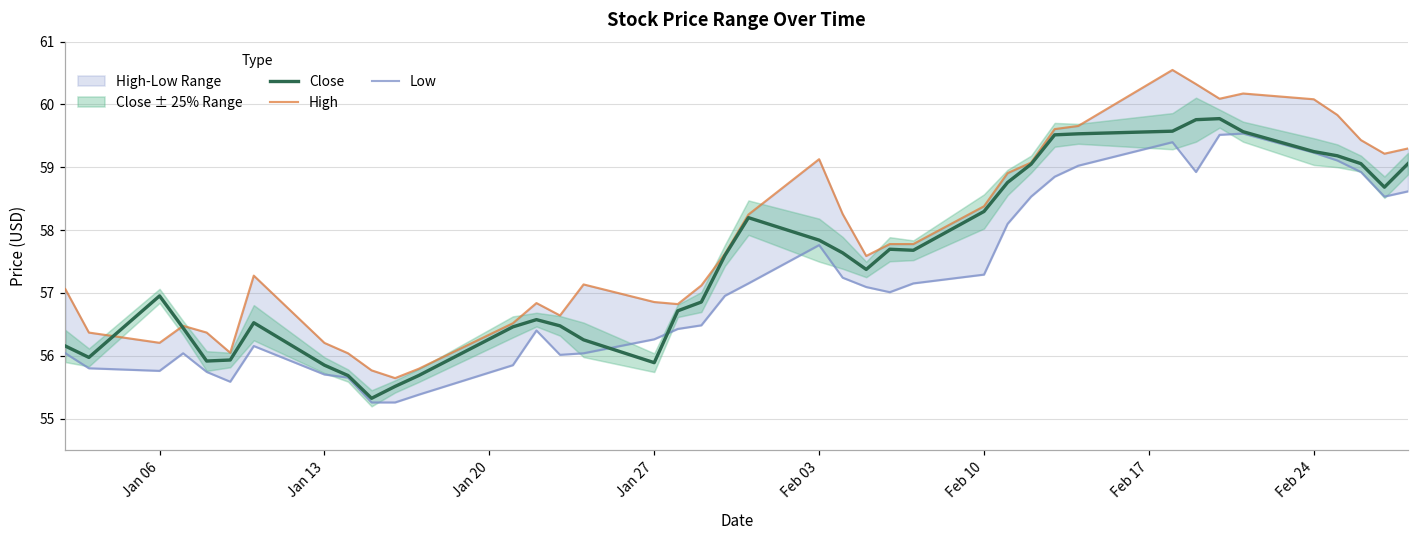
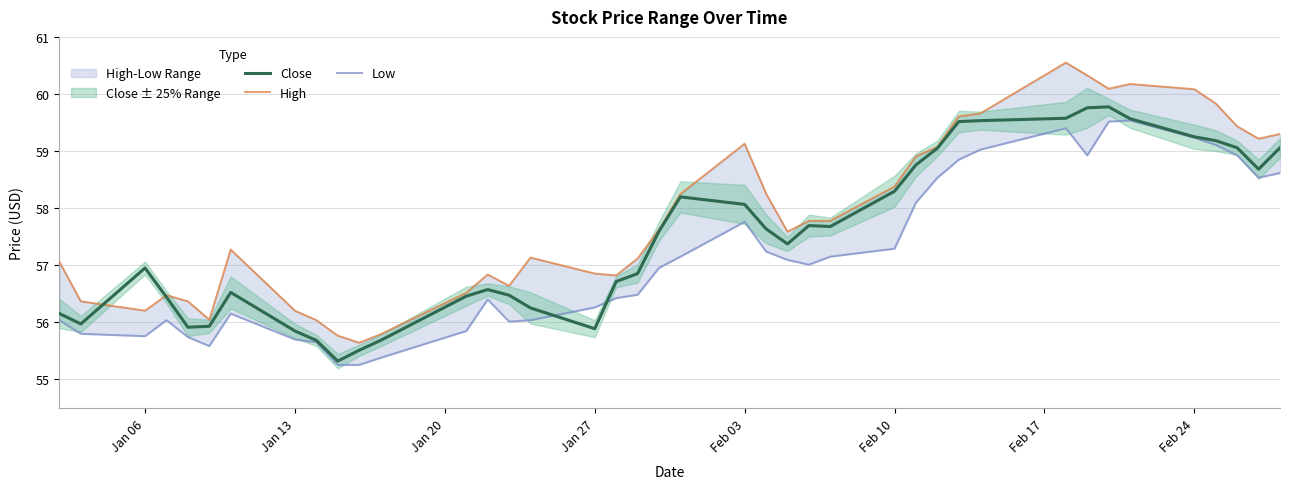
  {
    "Close": {
      "Jan 06": 57.0,
      "Jan 13": 55.8,
      "Jan 27": 55.9,
-     "Feb 03": 57.8,
+     "Feb 03": 58.1,
      "Feb 10": 58.3
    }
  }
